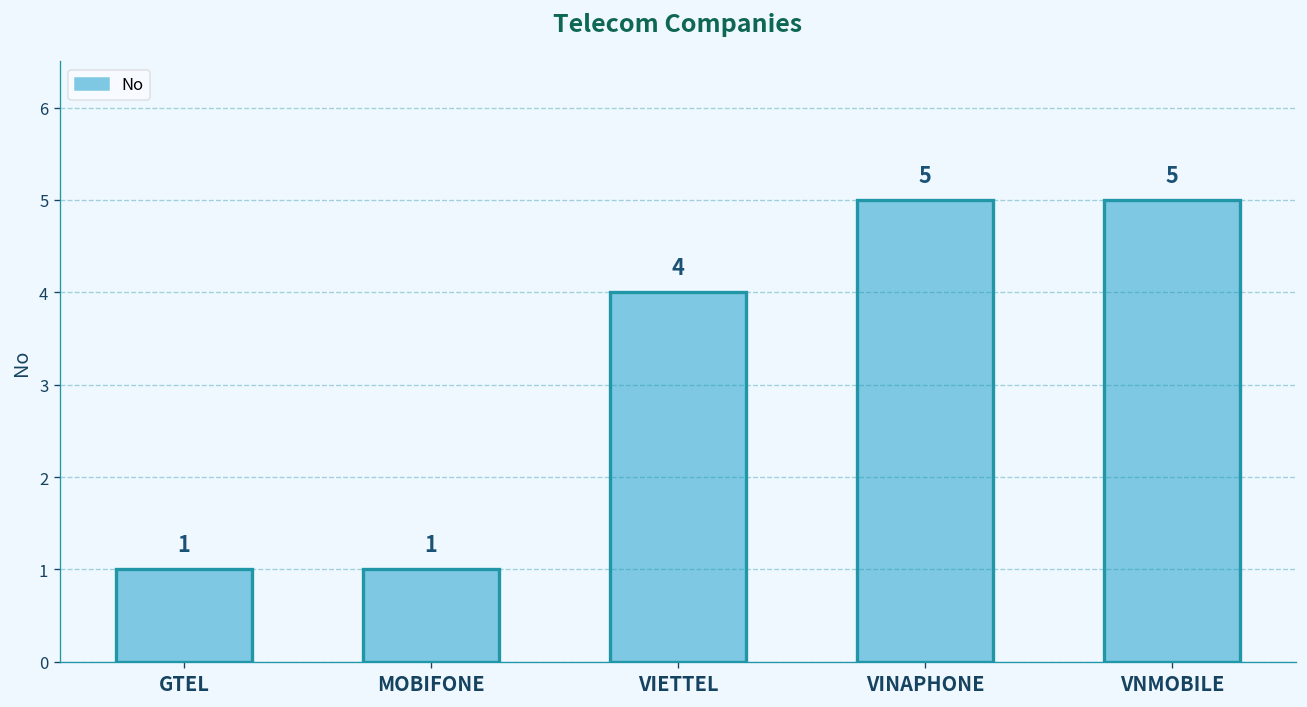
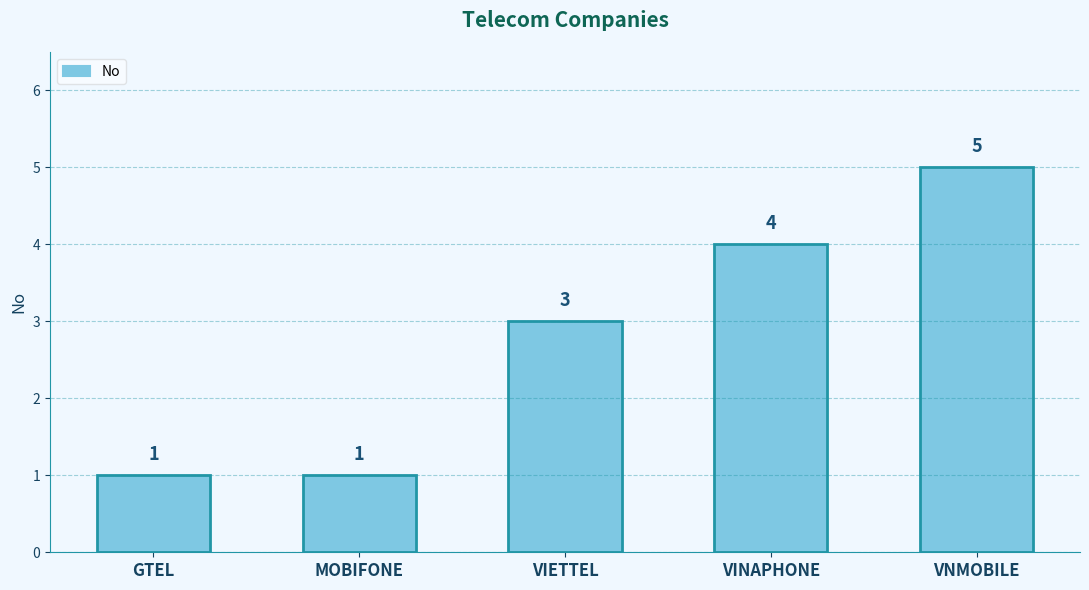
  {
    "GTEL": 1,
    "MOBIFONE": 1,
-   "VIETTEL": 4,
-   "VINAPHONE": 5,
+   "VIETTEL": 3,
+   "VINAPHONE": 4,
    "VNMOBILE": 5
  }
